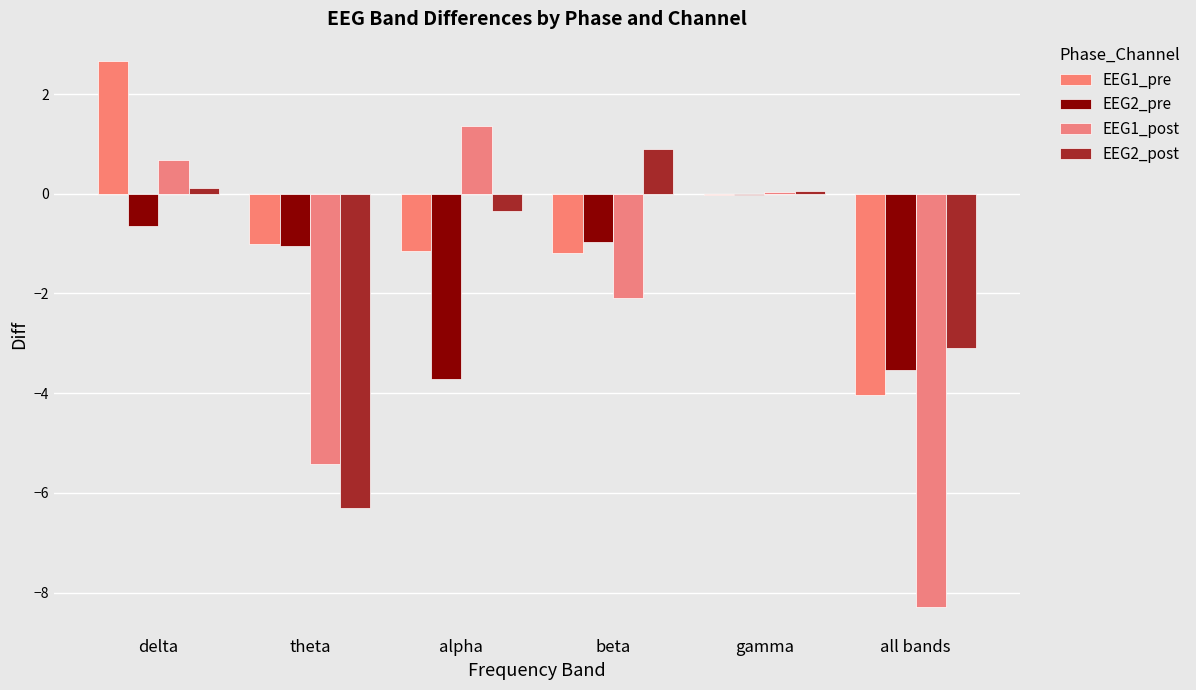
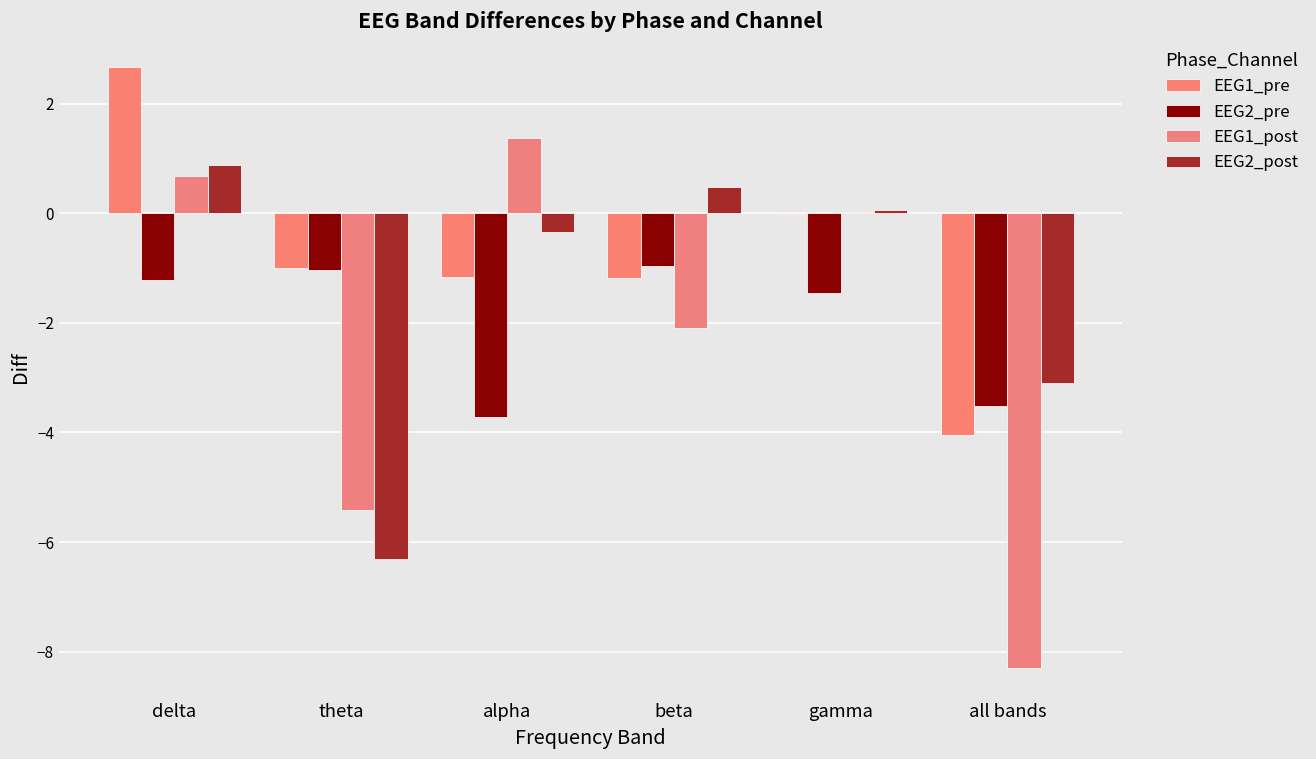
  {
    "EEG2_pre": {
-     "delta": -0.7,
+     "delta": -1.2,
      "theta": -1.0,
      "alpha": -3.7,
      "beta": -1.0,
-     "gamma": 0.0,
+     "gamma": -1.5,
      "all bands": -3.5
    },
    "EEG2_post": {
-     "delta": 0.1,
+     "delta": 0.9,
      "theta": -6.3,
      "alpha": -0.3,
-     "beta": 0.9,
+     "beta": 0.5,
      "all bands": -3.1
    }
  }
